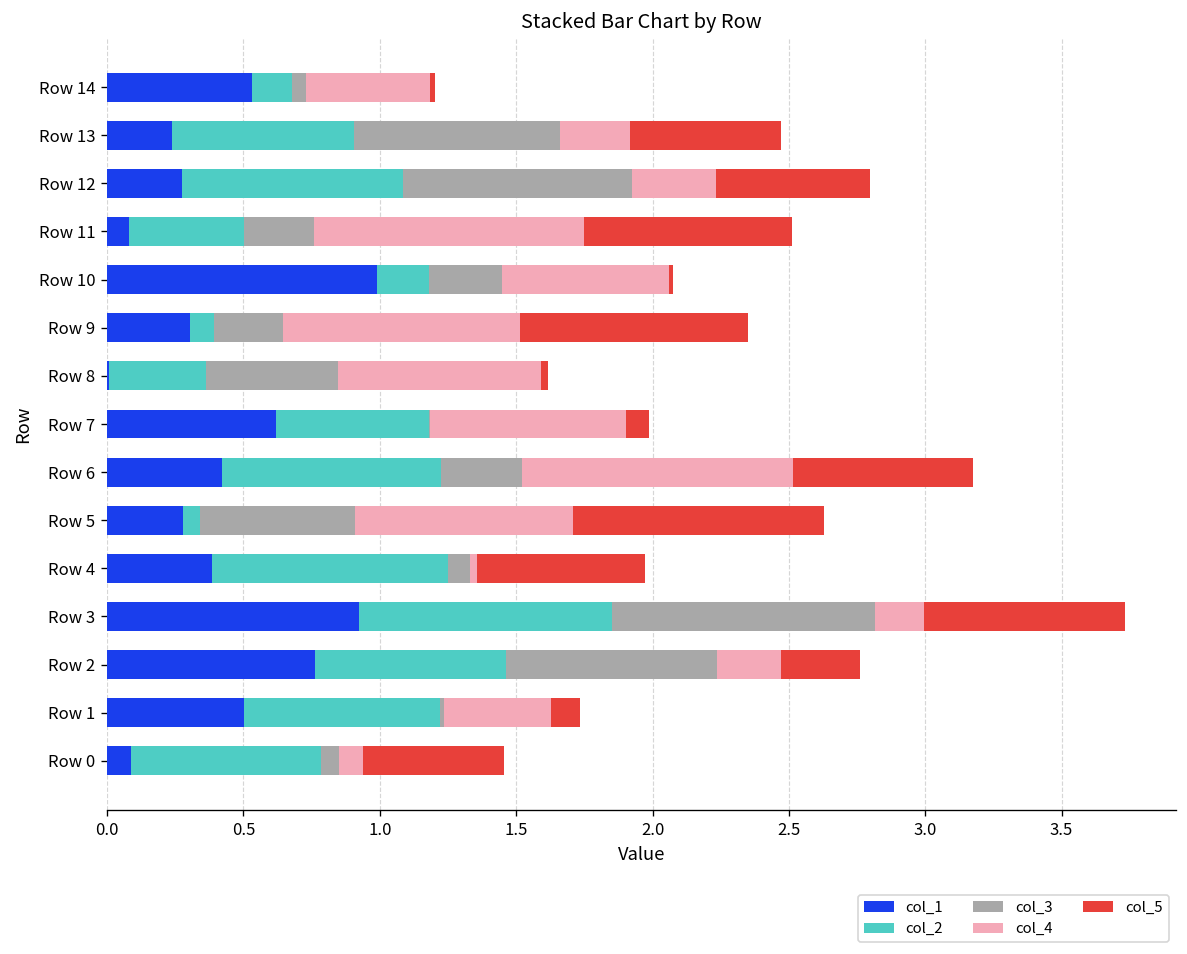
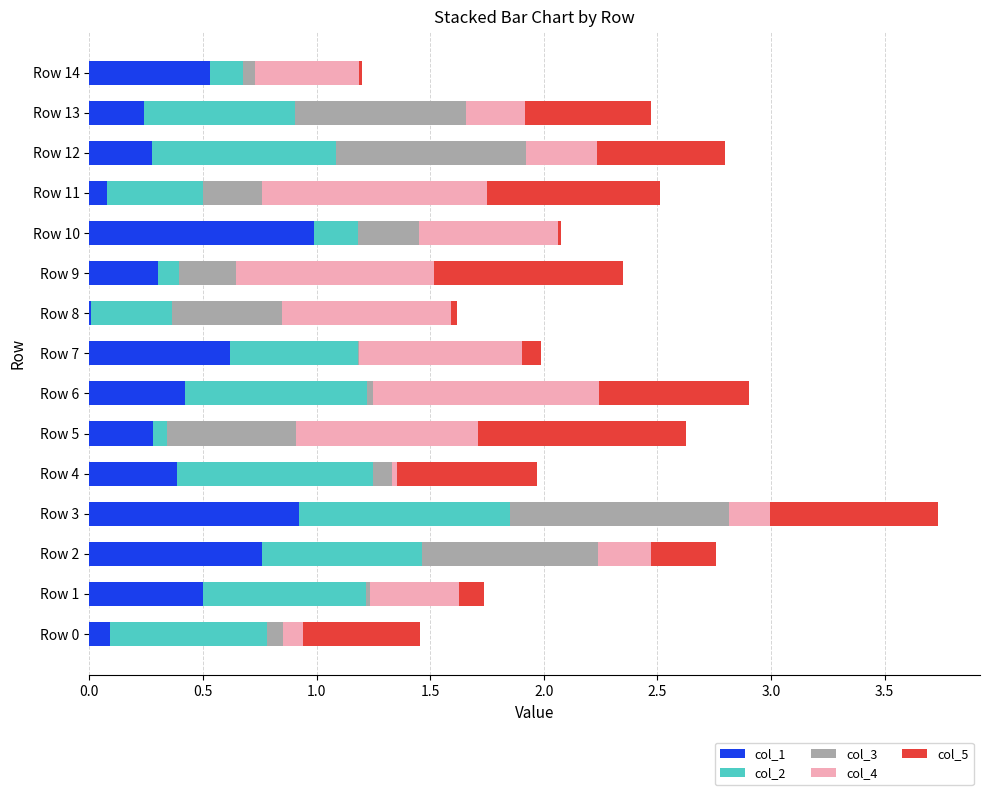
  {
    "col_1": {
      "Row 14": 0.53,
      "Row 13": 0.24,
      "Row 12": 0.28,
      "Row 11": 0.08,
      "Row 10": 0.99,
      "Row 9": 0.30,
      "Row 7": 0.62,
      "Row 6": 0.42,
      "Row 5": 0.28,
      "Row 4": 0.39,
      "Row 3": 0.92,
      "Row 2": 0.76,
      "Row 1": 0.50,
      "Row 0": 0.09
    },
    "col_2": {
      "Row 14": 0.15,
      "Row 13": 0.67,
      "Row 12": 0.81,
      "Row 11": 0.42,
      "Row 10": 0.19,
      "Row 9": 0.09,
      "Row 8": 0.36,
      "Row 7": 0.56,
      "Row 6": 0.80,
      "Row 5": 0.06,
      "Row 4": 0.86,
      "Row 3": 0.93,
      "Row 2": 0.70,
      "Row 1": 0.72,
      "Row 0": 0.69
    },
    "col_3": {
      "Row 14": 0.05,
      "Row 13": 0.75,
      "Row 12": 0.84,
      "Row 11": 0.26,
      "Row 10": 0.27,
      "Row 9": 0.25,
      "Row 8": 0.48,
-     "Row 6": 0.30,
+     "Row 6": 0.03,
      "Row 5": 0.57,
      "Row 4": 0.08,
      "Row 3": 0.96,
      "Row 2": 0.78,
      "Row 1": 0.02,
      "Row 0": 0.07
    },
    "col_4": {
      "Row 14": 0.45,
      "Row 13": 0.26,
      "Row 12": 0.31,
      "Row 11": 0.99,
      "Row 10": 0.61,
      "Row 9": 0.87,
      "Row 8": 0.74,
      "Row 7": 0.72,
      "Row 6": 0.99,
      "Row 5": 0.80,
      "Row 4": 0.03,
      "Row 3": 0.18,
      "Row 2": 0.23,
      "Row 1": 0.39,
      "Row 0": 0.09
    },
    "col_5": {
      "Row 14": 0.02,
      "Row 13": 0.56,
      "Row 12": 0.56,
      "Row 11": 0.76,
      "Row 10": 0.01,
      "Row 9": 0.83,
      "Row 8": 0.03,
      "Row 7": 0.08,
      "Row 6": 0.66,
      "Row 5": 0.92,
      "Row 4": 0.62,
      "Row 3": 0.74,
      "Row 2": 0.29,
      "Row 1": 0.11,
      "Row 0": 0.52
    }
  }
